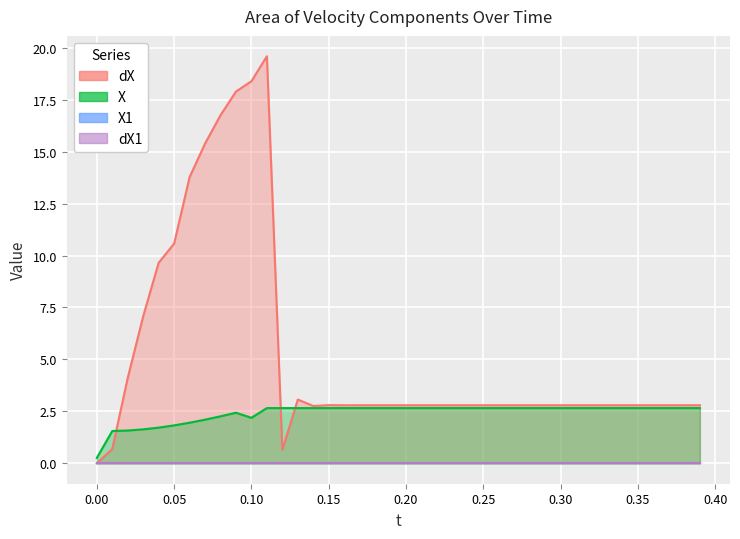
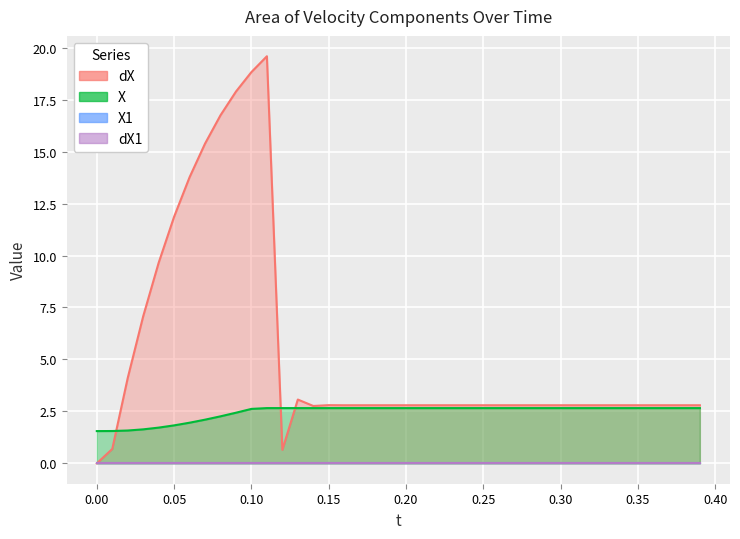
  {
    "dX": {
-     "0.05": 10.6,
-     "0.10": 18.4,
+     "0.05": 11.9,
+     "0.10": 18.8,
      "0.15": 2.8,
      "0.20": 2.8,
      "0.25": 2.8,
      "0.30": 2.8,
      "0.35": 2.8
    },
    "X": {
-     "0.00": 0.3,
+     "0.00": 1.6,
      "0.05": 1.8,
-     "0.10": 2.2,
+     "0.10": 2.6,
      "0.15": 2.7,
      "0.20": 2.7,
      "0.25": 2.7,
      "0.30": 2.7,
      "0.35": 2.7
    },
    "dX1": {
      "0.05": 0.0,
      "0.10": 0.0,
      "0.15": 0.0,
      "0.20": 0.0,
      "0.25": 0.0,
      "0.30": 0.0,
      "0.35": 0.0
    }
  }
